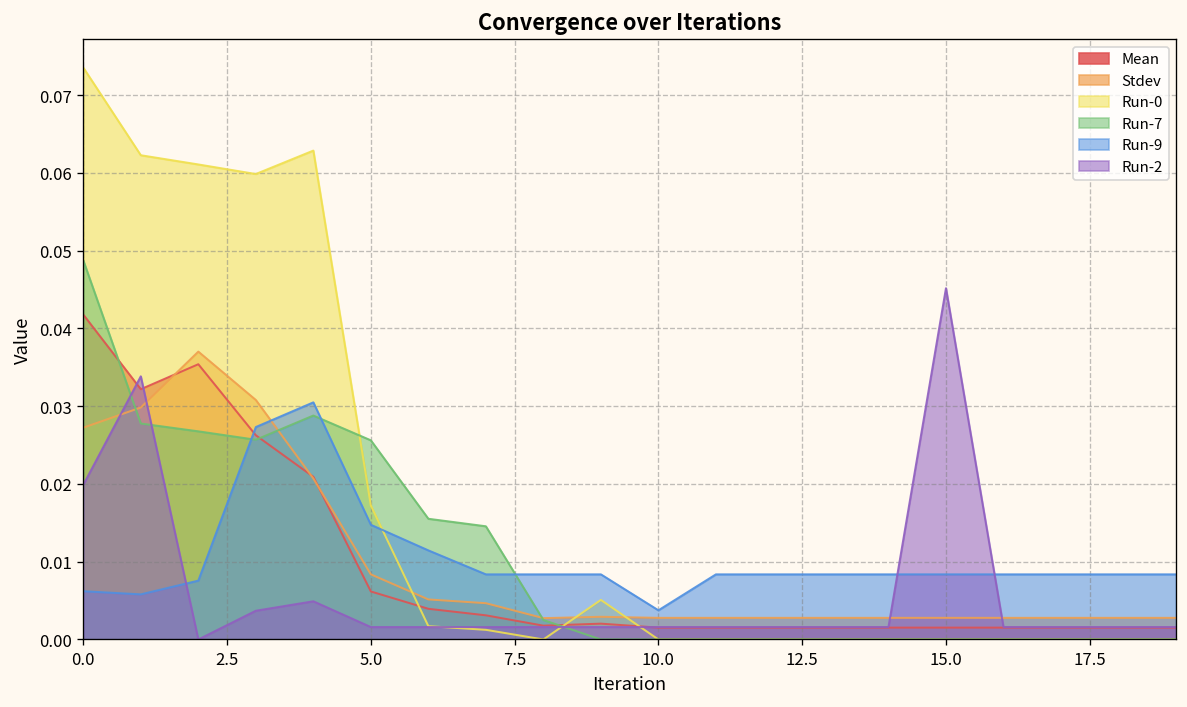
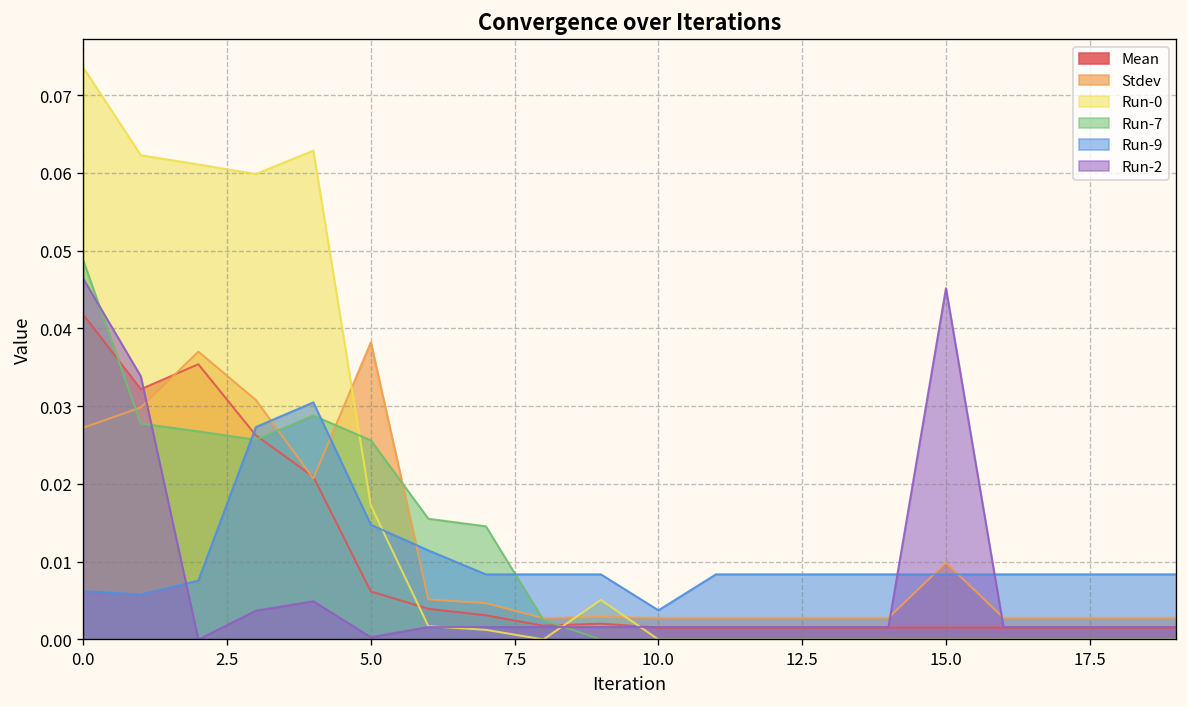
  {
    "Mean": {
      "0.0": 0.042,
      "5.0": 0.006,
      "15.0": 0.002
    },
    "Stdev": {
      "0.0": 0.027,
-     "5.0": 0.008,
+     "5.0": 0.038,
      "10.0": 0.003,
-     "15.0": 0.003
+     "15.0": 0.010
    },
    "Run-0": {
      "0.0": 0.074,
      "5.0": 0.017
    },
    "Run-7": {
      "0.0": 0.049,
      "5.0": 0.026
    },
    "Run-9": {
      "0.0": 0.006,
      "5.0": 0.015,
      "10.0": 0.004,
      "15.0": 0.008
    },
    "Run-2": {
-     "0.0": 0.020,
-     "5.0": 0.002,
+     "0.0": 0.046,
+     "5.0": 0.000,
      "15.0": 0.045
    }
  }
